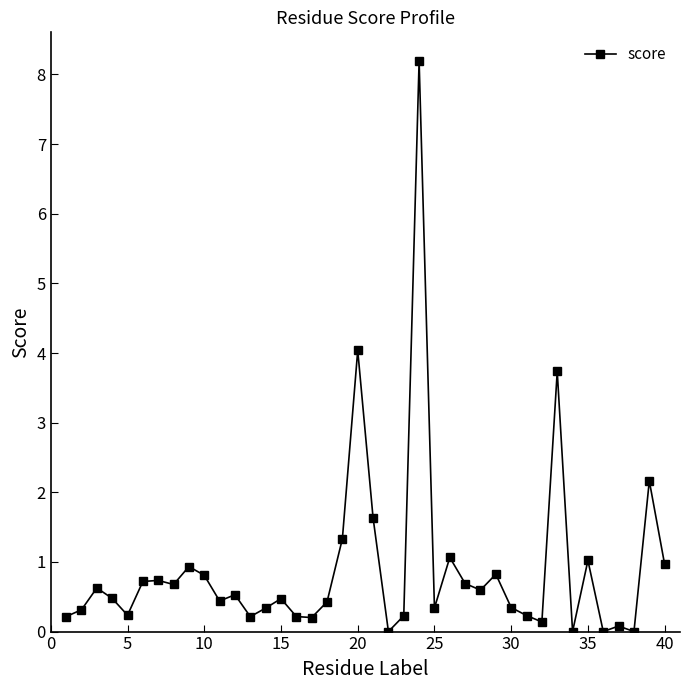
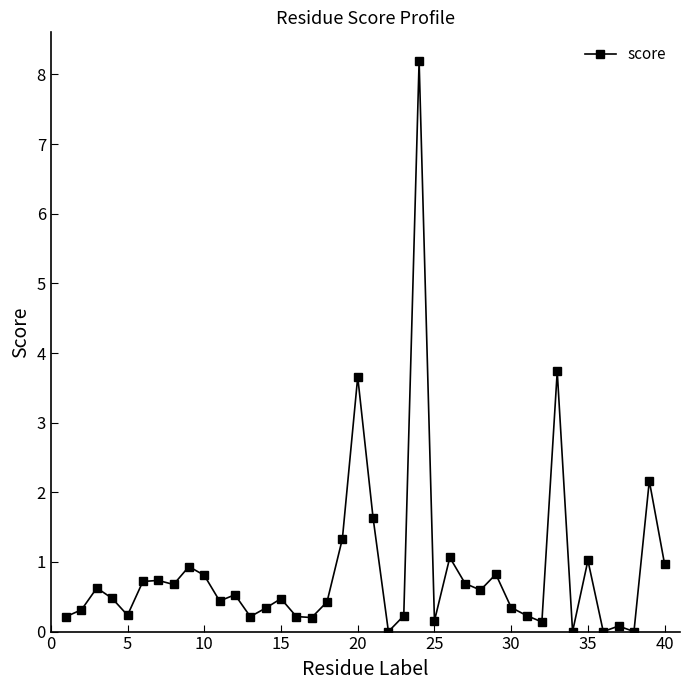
  {
    "5": 0.2,
    "10": 0.8,
    "15": 0.5,
-   "20": 4.0,
-   "25": 0.3,
+   "20": 3.7,
+   "25": 0.2,
    "30": 0.3,
    "35": 1.0,
    "40": 1.0
  }
